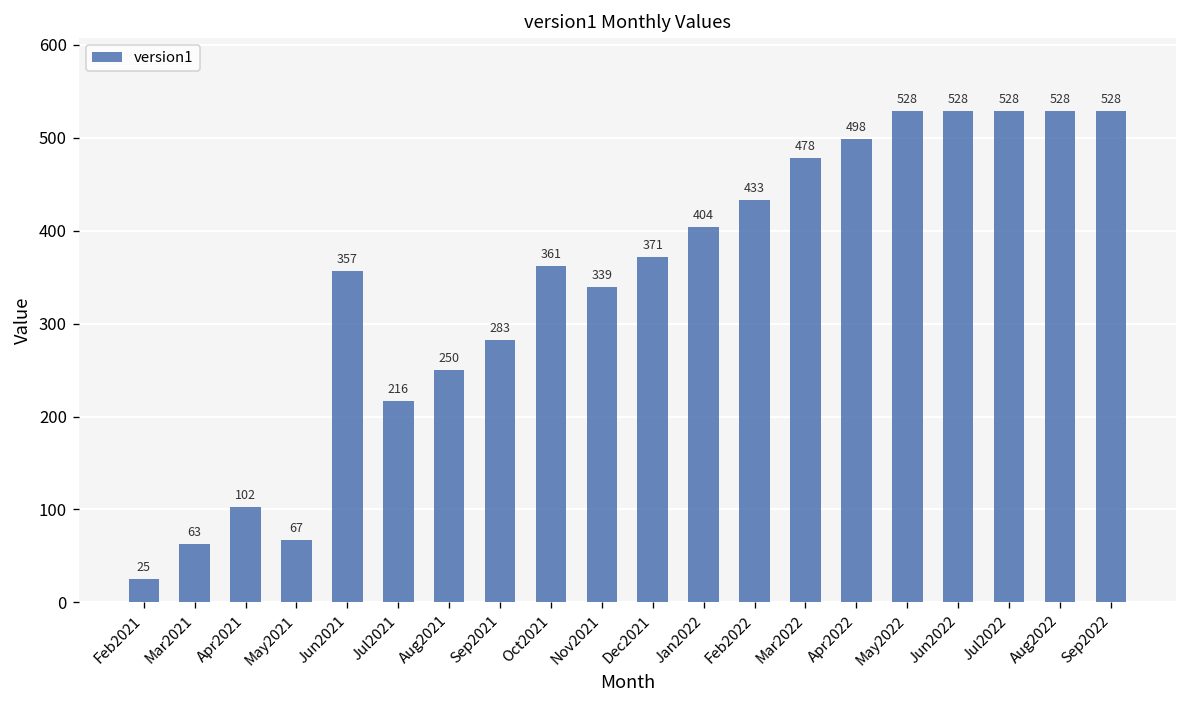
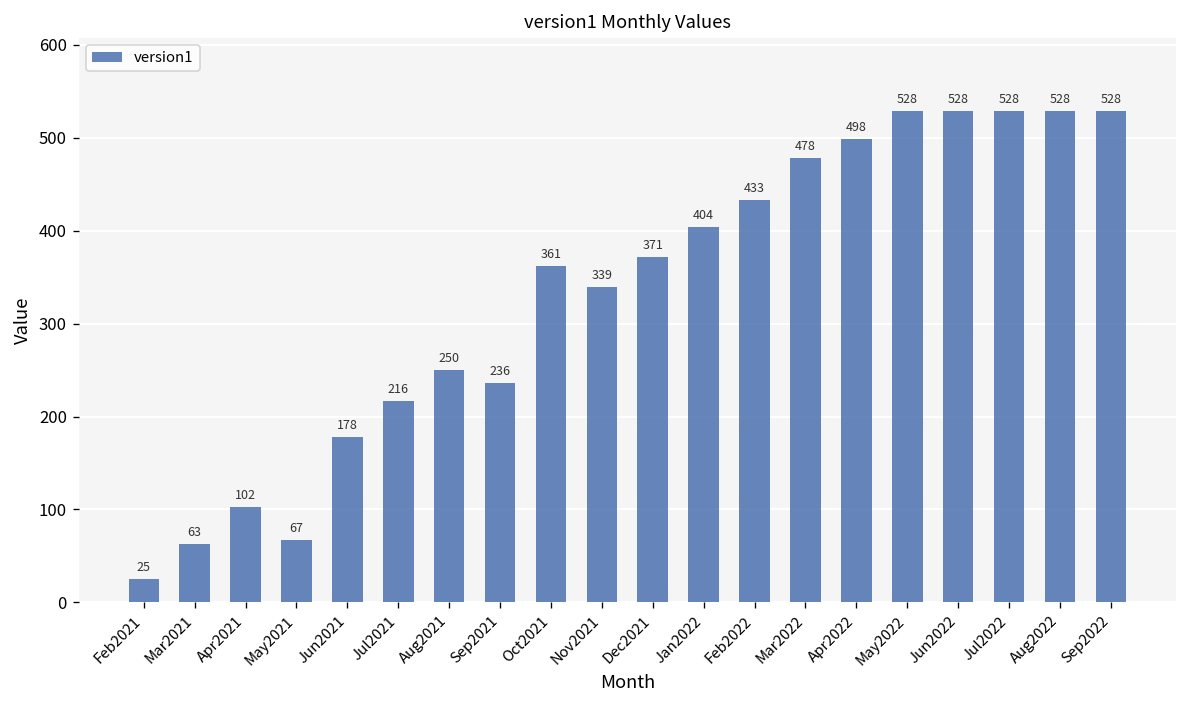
  {
    "Feb2021": 25,
    "Mar2021": 63,
    "Apr2021": 102,
    "May2021": 67,
-   "Jun2021": 357,
+   "Jun2021": 178,
    "Jul2021": 216,
    "Aug2021": 250,
-   "Sep2021": 283,
+   "Sep2021": 236,
    "Oct2021": 361,
    "Nov2021": 339,
    "Dec2021": 371,
    "Jan2022": 404,
    "Feb2022": 433,
    "Mar2022": 478,
    "Apr2022": 498,
    "May2022": 528,
    "Jun2022": 528,
    "Jul2022": 528,
    "Aug2022": 528,
    "Sep2022": 528
  }
